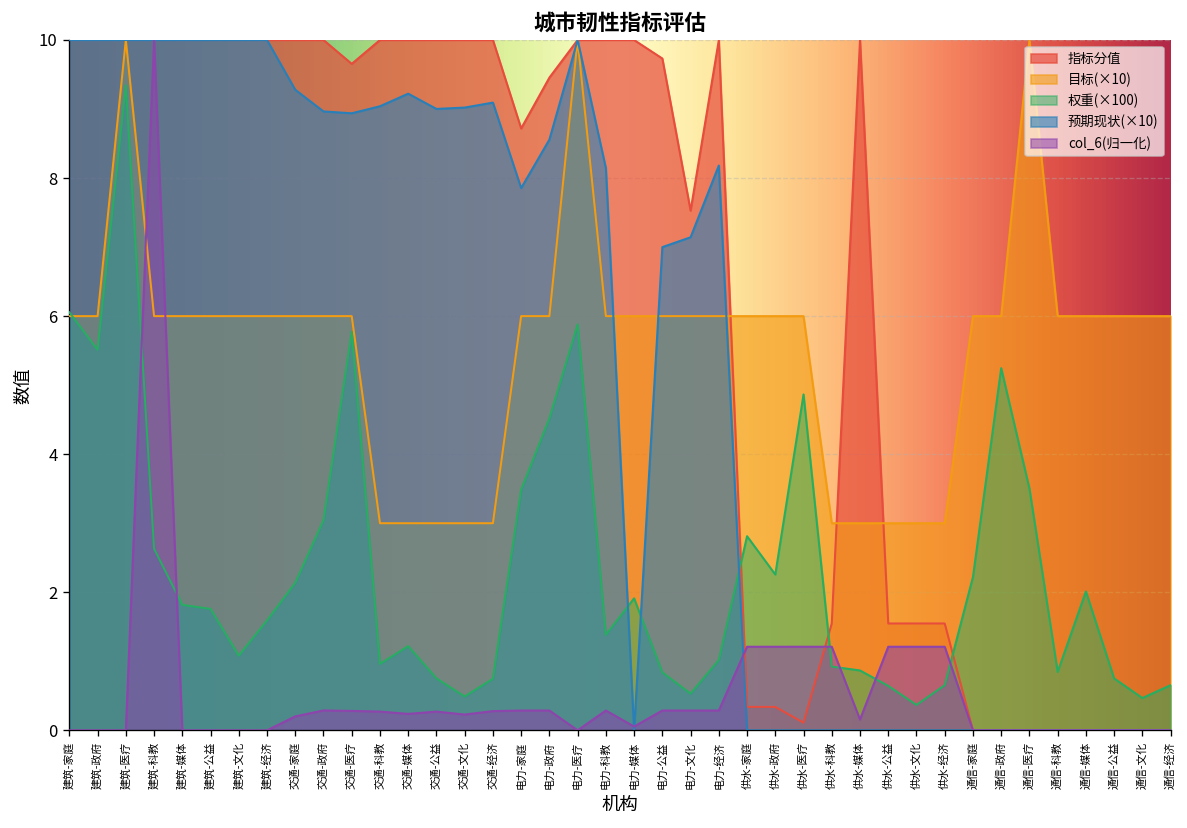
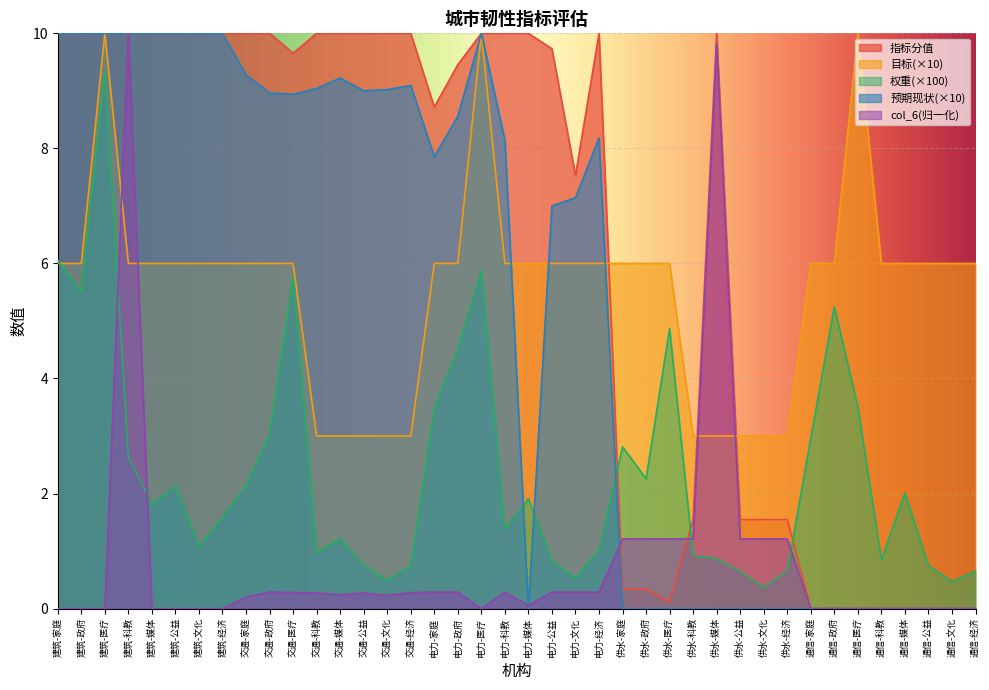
  {
    "指标分值": {
      "交通-家庭": 10.0,
      "交通-政府": 10.0,
      "交通-医疗": 9.7,
      "交通-科教": 10.0,
      "交通-媒体": 10.0,
      "交通-公益": 10.0,
      "交通-文化": 10.0,
      "交通-经济": 10.0,
      "电力-家庭": 8.7,
      "电力-政府": 9.5,
      "电力-科教": 10.0,
      "电力-媒体": 10.0,
      "电力-公益": 9.7,
      "电力-文化": 7.5,
      "电力-经济": 10.0,
      "供水-家庭": 0.3,
      "供水-政府": 0.3,
      "供水-医疗": 0.1,
      "供水-科教": 1.5,
      "供水-媒体": 10.0,
      "供水-公益": 1.5,
      "供水-文化": 1.5,
      "供水-经济": 1.5
    },
    "目标(×10)": {
      "建筑-家庭": 6.0,
      "建筑-政府": 6.0,
      "建筑-科教": 6.0,
      "建筑-媒体": 6.0,
      "建筑-公益": 6.0,
      "建筑-文化": 6.0,
      "建筑-经济": 6.0,
      "交通-家庭": 6.0,
      "交通-政府": 6.0,
      "交通-医疗": 6.0,
      "交通-科教": 3.0,
      "交通-媒体": 3.0,
      "交通-公益": 3.0,
      "交通-文化": 3.0,
      "交通-经济": 3.0,
      "电力-家庭": 6.0,
      "电力-政府": 6.0,
      "电力-科教": 6.0,
      "电力-媒体": 6.0,
      "电力-公益": 6.0,
      "电力-文化": 6.0,
      "电力-经济": 6.0,
      "供水-家庭": 6.0,
      "供水-政府": 6.0,
      "供水-医疗": 6.0,
      "供水-科教": 3.0,
      "供水-媒体": 3.0,
      "供水-公益": 3.0,
      "供水-文化": 3.0,
      "供水-经济": 3.0,
      "通信-家庭": 6.0,
      "通信-政府": 6.0,
      "通信-医疗": 10.0,
      "通信-科教": 6.0,
      "通信-媒体": 6.0,
      "通信-公益": 6.0,
      "通信-文化": 6.0,
      "通信-经济": 6.0
    },
    "权重(×100)": {
      "建筑-家庭": 6.1,
      "建筑-政府": 5.5,
      "建筑-医疗": 9.3,
      "建筑-科教": 2.6,
      "建筑-媒体": 1.8,
-     "建筑-公益": 1.8,
+     "建筑-公益": 2.1,
      "建筑-文化": 1.1,
      "建筑-经济": 1.6,
      "交通-家庭": 2.1,
      "交通-政府": 3.0,
      "交通-医疗": 5.8,
      "交通-科教": 1.0,
      "交通-媒体": 1.2,
      "交通-公益": 0.8,
      "交通-文化": 0.5,
      "交通-经济": 0.7,
      "电力-家庭": 3.5,
      "电力-政府": 4.5,
      "电力-医疗": 5.9,
      "电力-科教": 1.4,
      "电力-媒体": 1.9,
      "电力-公益": 0.8,
      "电力-文化": 0.5,
      "电力-经济": 1.0,
      "供水-家庭": 2.8,
      "供水-政府": 2.3,
      "供水-医疗": 4.9,
      "供水-科教": 0.9,
      "供水-媒体": 0.9,
      "供水-公益": 0.6,
      "供水-文化": 0.4,
      "供水-经济": 0.7,
-     "通信-家庭": 2.2,
+     "通信-家庭": 3.0,
      "通信-政府": 5.2,
      "通信-医疗": 3.5,
      "通信-科教": 0.8,
      "通信-媒体": 2.0,
      "通信-公益": 0.8,
      "通信-文化": 0.5,
      "通信-经济": 0.7
    },
    "预期现状(×10)": {
      "交通-家庭": 9.3,
      "交通-政府": 9.0,
      "交通-医疗": 8.9,
      "交通-科教": 9.0,
      "交通-媒体": 9.2,
      "交通-公益": 9.0,
      "交通-文化": 9.0,
      "交通-经济": 9.1,
      "电力-家庭": 7.9,
      "电力-政府": 8.6,
      "电力-科教": 8.1,
      "电力-媒体": 0.0,
      "电力-公益": 7.0,
      "电力-文化": 7.1,
      "电力-经济": 8.2,
      "供水-家庭": 0.0,
      "供水-政府": 0.0,
      "供水-医疗": 0.0,
      "供水-科教": 0.0,
      "供水-媒体": 0.0,
      "供水-公益": 0.0,
      "供水-文化": 0.0,
      "供水-经济": 0.0
    },
    "col_6(归一化)": {
      "建筑-家庭": 0.0,
      "建筑-政府": 0.0,
      "建筑-医疗": 0.0,
      "建筑-媒体": 0.0,
      "建筑-公益": 0.0,
      "建筑-文化": 0.0,
      "建筑-经济": 0.0,
      "交通-家庭": 0.2,
      "交通-政府": 0.3,
      "交通-医疗": 0.3,
      "交通-科教": 0.3,
      "交通-媒体": 0.2,
      "交通-公益": 0.3,
      "交通-文化": 0.2,
      "交通-经济": 0.3,
      "电力-家庭": 0.3,
      "电力-政府": 0.3,
      "电力-医疗": 0.0,
      "电力-科教": 0.3,
      "电力-媒体": 0.1,
      "电力-公益": 0.3,
      "电力-文化": 0.3,
      "电力-经济": 0.3,
      "供水-家庭": 1.2,
      "供水-政府": 1.2,
      "供水-医疗": 1.2,
      "供水-科教": 1.2,
-     "供水-媒体": 0.2,
+     "供水-媒体": 9.8,
      "供水-公益": 1.2,
      "供水-文化": 1.2,
      "供水-经济": 1.2
    }
  }
